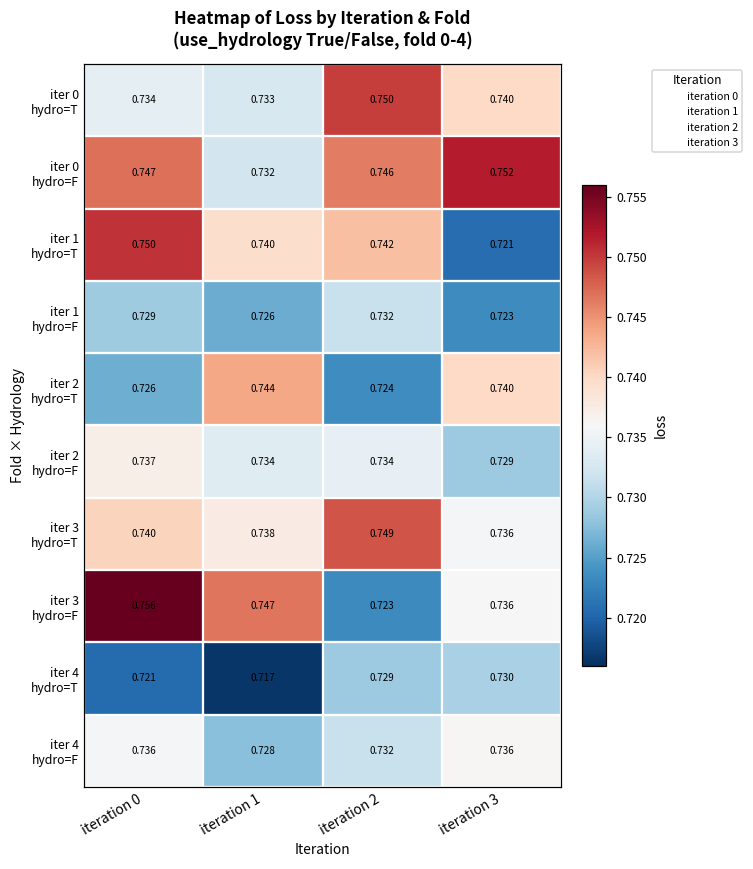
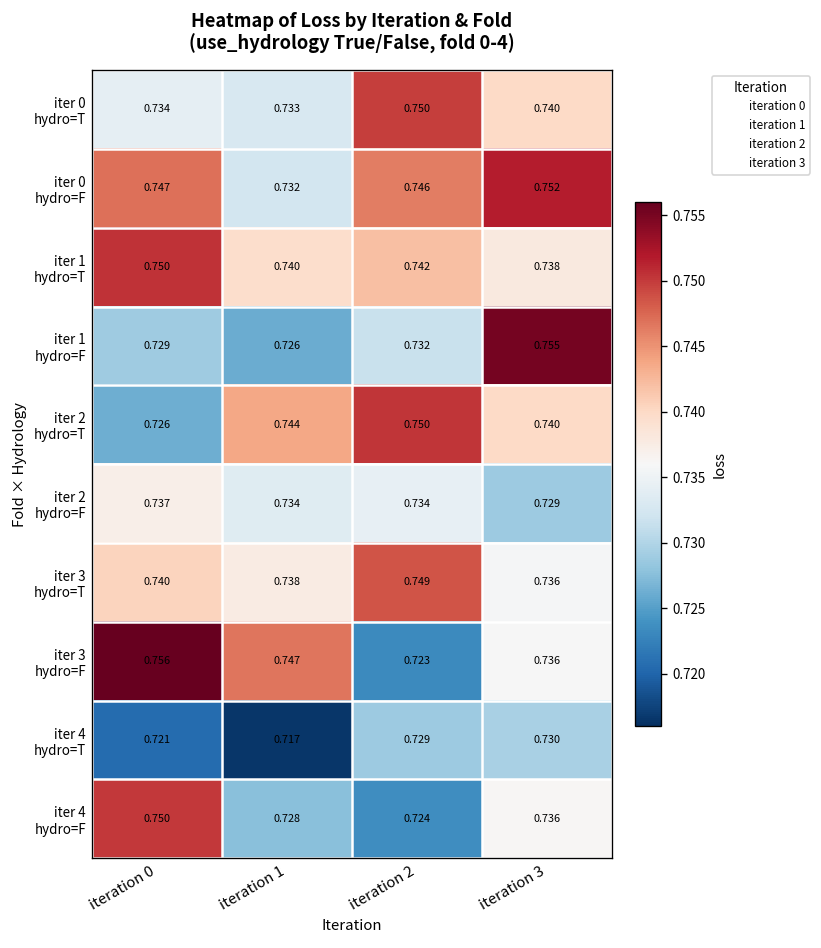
  {
    "iter 0 hydro=T": {
      "iteration 0": 0.734,
      "iteration 1": 0.733,
      "iteration 2": 0.750,
      "iteration 3": 0.740
    },
    "iter 0 hydro=F": {
      "iteration 0": 0.747,
      "iteration 1": 0.732,
      "iteration 2": 0.746,
      "iteration 3": 0.752
    },
    "iter 1 hydro=T": {
      "iteration 0": 0.750,
      "iteration 1": 0.740,
      "iteration 2": 0.742,
-     "iteration 3": 0.721
+     "iteration 3": 0.738
    },
    "iter 1 hydro=F": {
      "iteration 0": 0.729,
      "iteration 1": 0.726,
      "iteration 2": 0.732,
-     "iteration 3": 0.723
+     "iteration 3": 0.755
    },
    "iter 2 hydro=T": {
      "iteration 0": 0.726,
      "iteration 1": 0.744,
-     "iteration 2": 0.724,
+     "iteration 2": 0.750,
      "iteration 3": 0.740
    },
    "iter 2 hydro=F": {
      "iteration 0": 0.737,
      "iteration 1": 0.734,
      "iteration 2": 0.734,
      "iteration 3": 0.729
    },
    "iter 3 hydro=T": {
      "iteration 0": 0.740,
      "iteration 1": 0.738,
      "iteration 2": 0.749,
      "iteration 3": 0.736
    },
    "iter 3 hydro=F": {
      "iteration 0": 0.756,
      "iteration 1": 0.747,
      "iteration 2": 0.723,
      "iteration 3": 0.736
    },
    "iter 4 hydro=T": {
      "iteration 0": 0.721,
      "iteration 1": 0.717,
      "iteration 2": 0.729,
      "iteration 3": 0.730
    },
    "iter 4 hydro=F": {
-     "iteration 0": 0.736,
+     "iteration 0": 0.750,
      "iteration 1": 0.728,
-     "iteration 2": 0.732,
+     "iteration 2": 0.724,
      "iteration 3": 0.736
    }
  }
